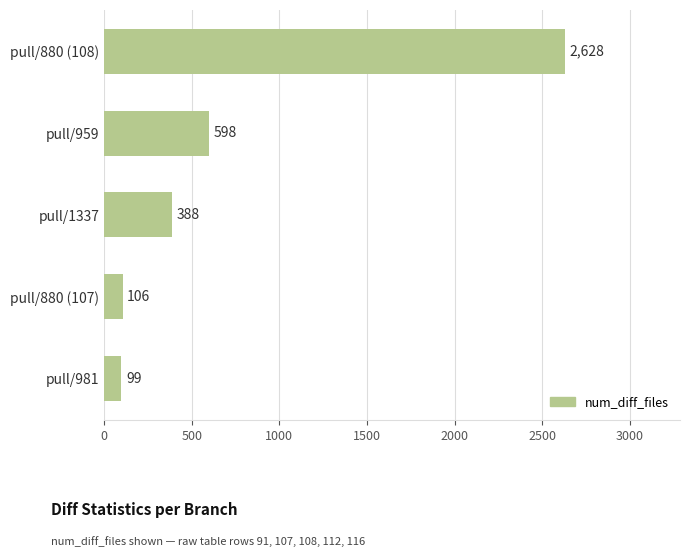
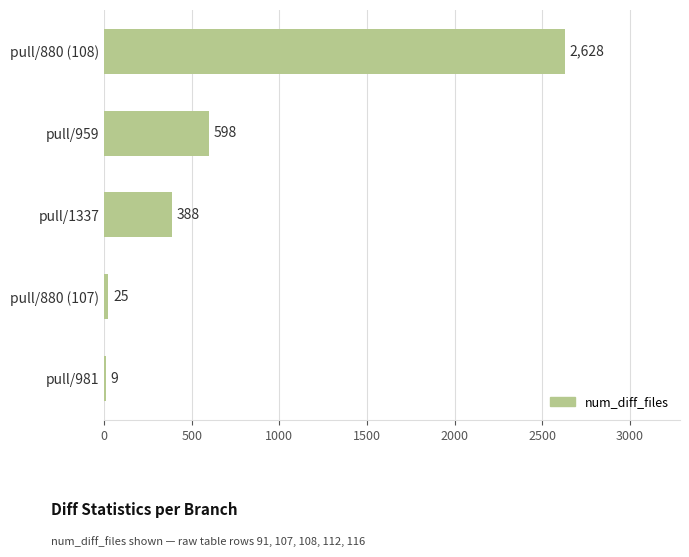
  {
    "pull/880 (108)": "2,628",
    "pull/959": "598",
    "pull/1337": "388",
-   "pull/880 (107)": "106",
-   "pull/981": "99"
+   "pull/880 (107)": "25",
+   "pull/981": "9"
  }
